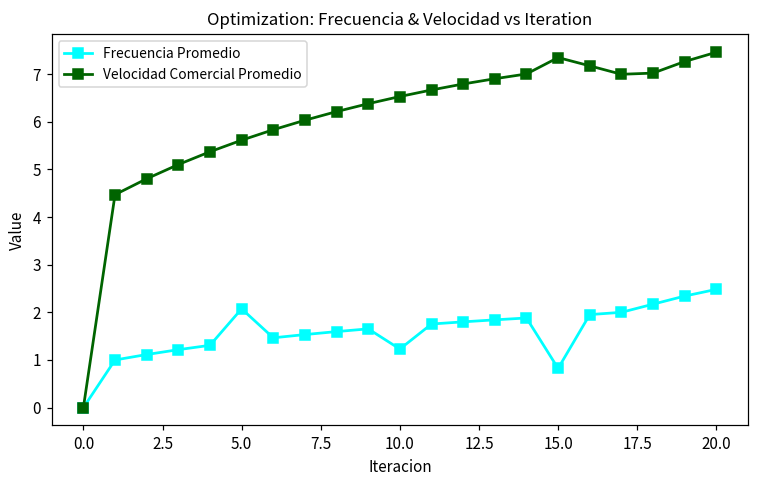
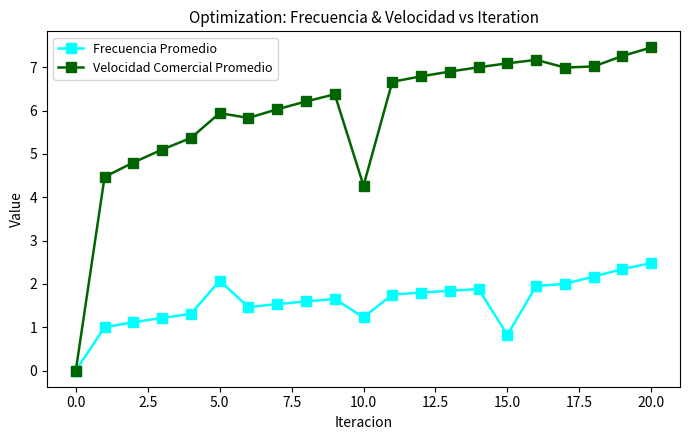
  {
    "Frecuencia Promedio": {
      "5.0": 2.1,
      "10.0": 1.2,
      "15.0": 0.8,
      "20.0": 2.5
    },
    "Velocidad Comercial Promedio": {
-     "5.0": 5.6,
-     "10.0": 6.5,
-     "15.0": 7.3,
+     "5.0": 5.9,
+     "10.0": 4.3,
+     "15.0": 7.1,
      "20.0": 7.5
    }
  }
